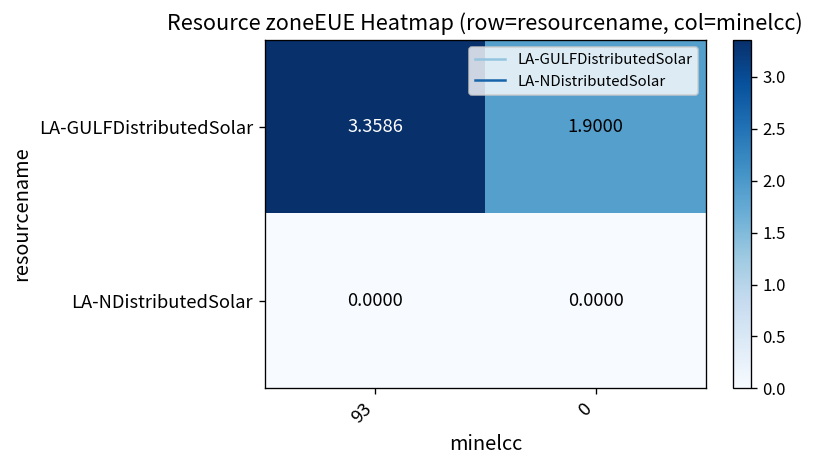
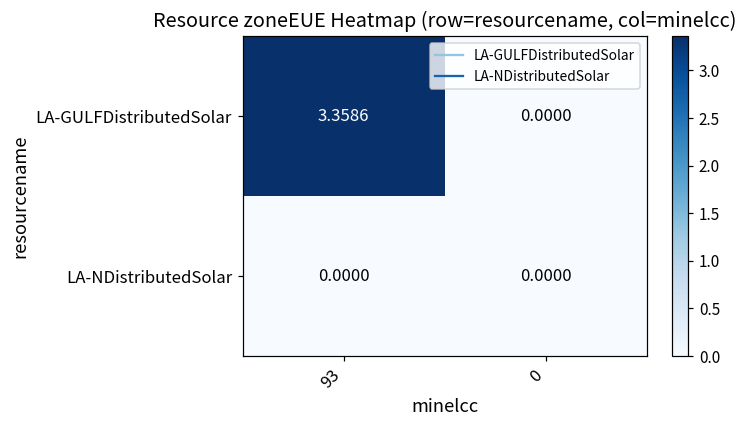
  {
    "LA-GULFDistributedSolar": {
      "93": 3.3586,
-     "0": 1.9000
+     "0": 0.0000
    },
    "LA-NDistributedSolar": {
      "93": 0.0000,
      "0": 0.0000
    }
  }
